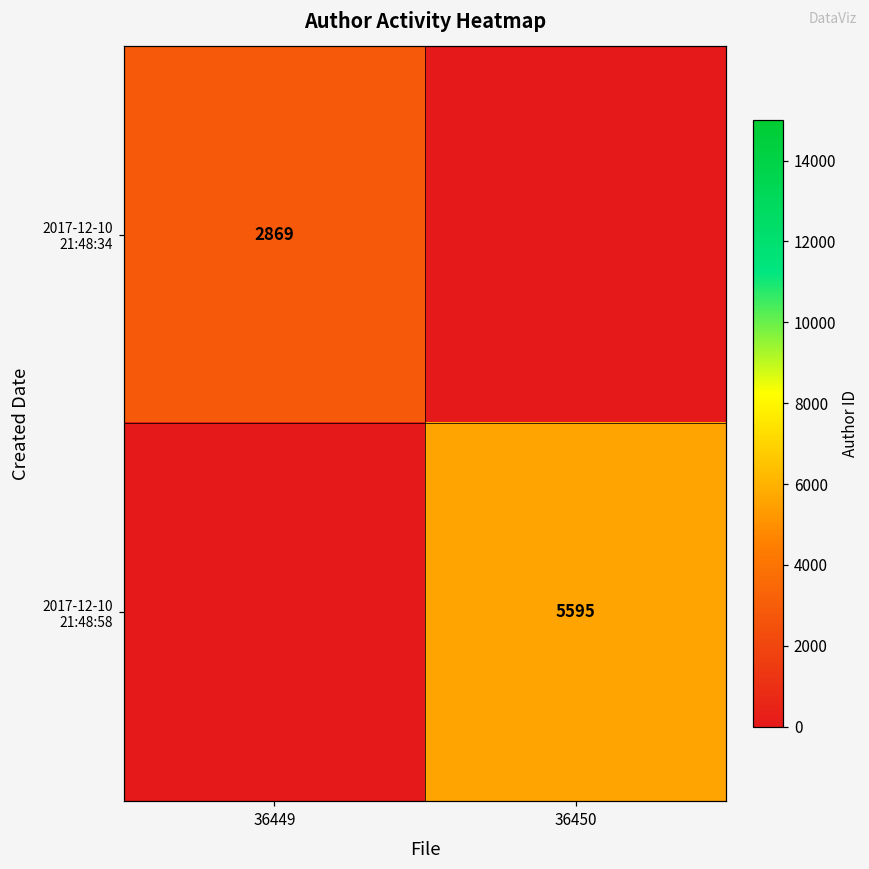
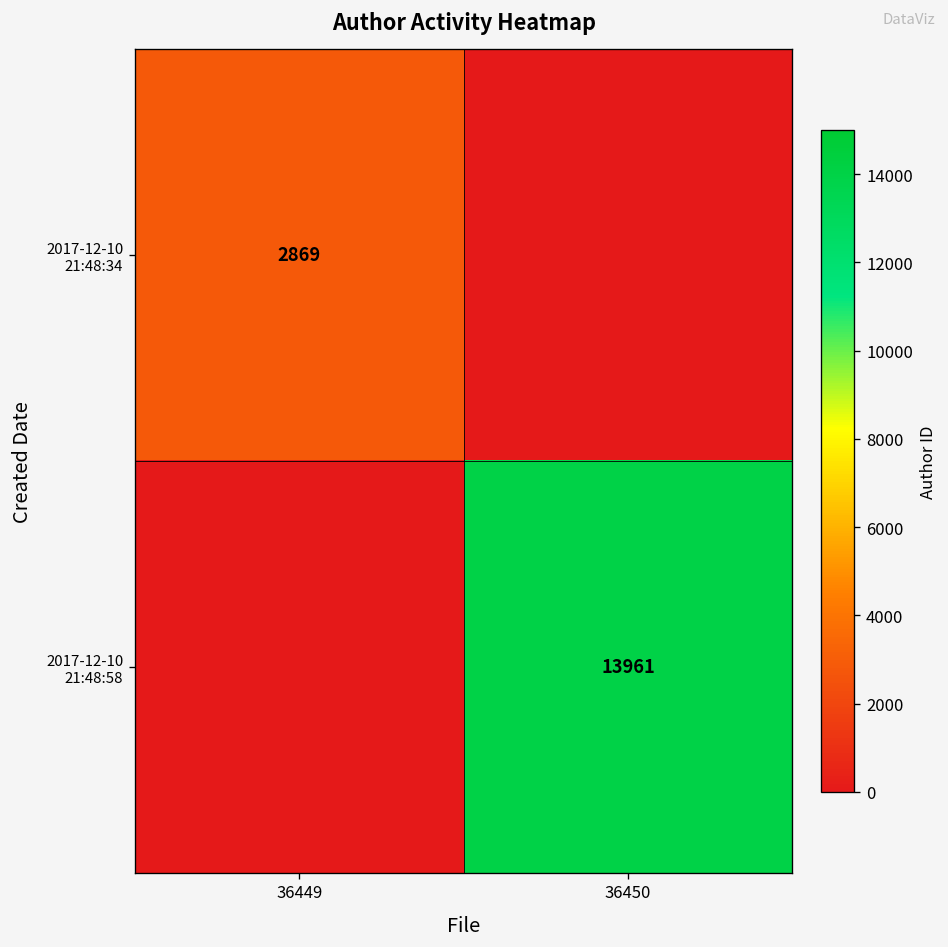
  {
    "2017-12-10 21:48:34": {
      "36449": 2869
    },
    "2017-12-10 21:48:58": {
-     "36450": 5595
+     "36450": 13961
    }
  }
